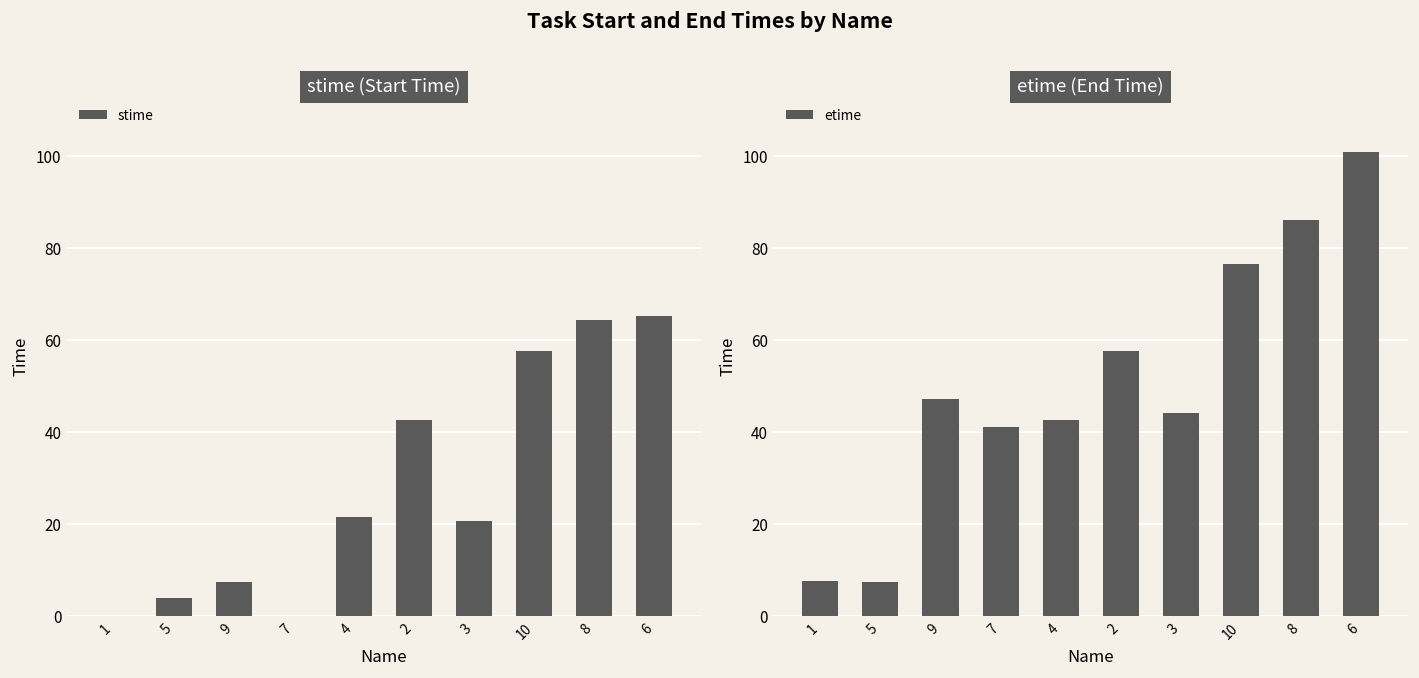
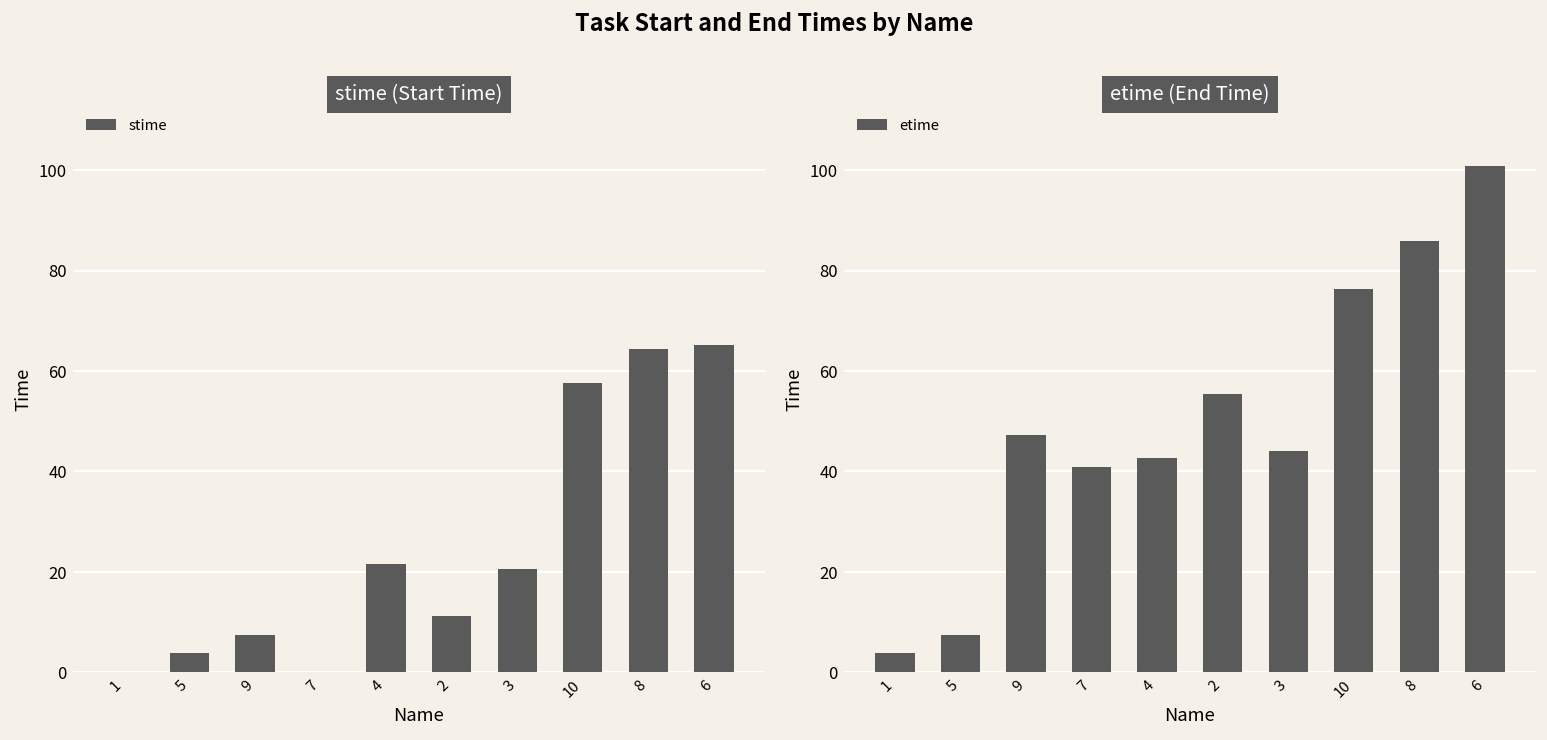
  {
    "stime (Start Time)": {
      "1": 0,
      "5": 4,
      "9": 7,
      "7": 0,
      "4": 22,
-     "2": 43,
+     "2": 11,
      "3": 21,
      "10": 58,
      "8": 64,
      "6": 65
    },
    "etime (End Time)": {
-     "1": 8,
+     "1": 4,
      "5": 7,
      "9": 47,
      "7": 41,
      "4": 43,
-     "2": 58,
+     "2": 55,
      "3": 44,
      "10": 76,
      "8": 86,
      "6": 101
    }
  }
